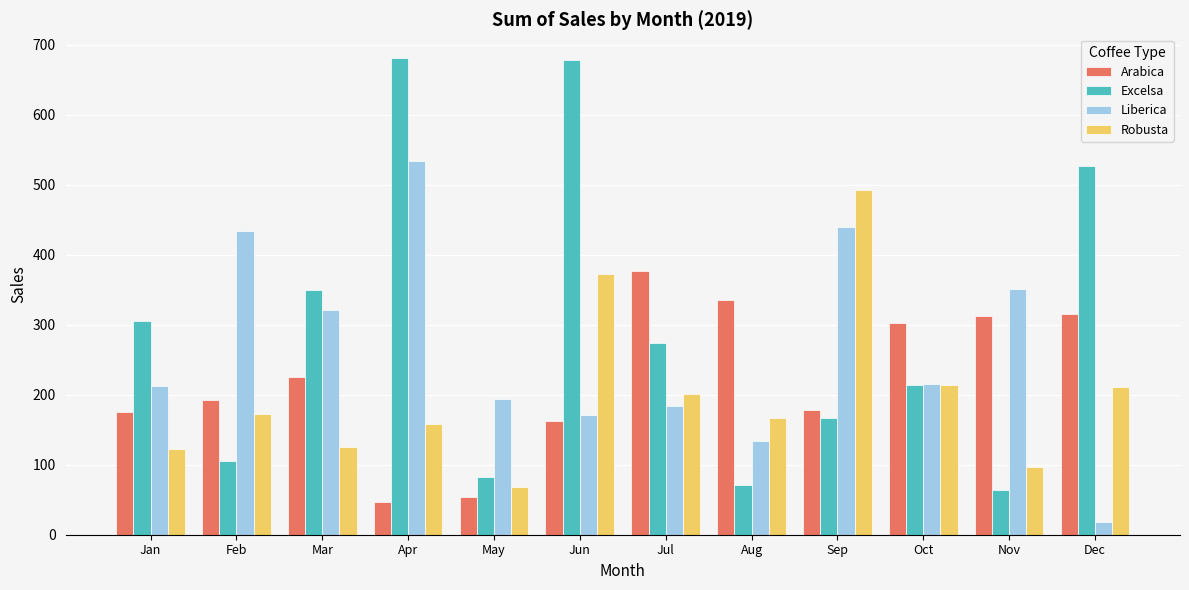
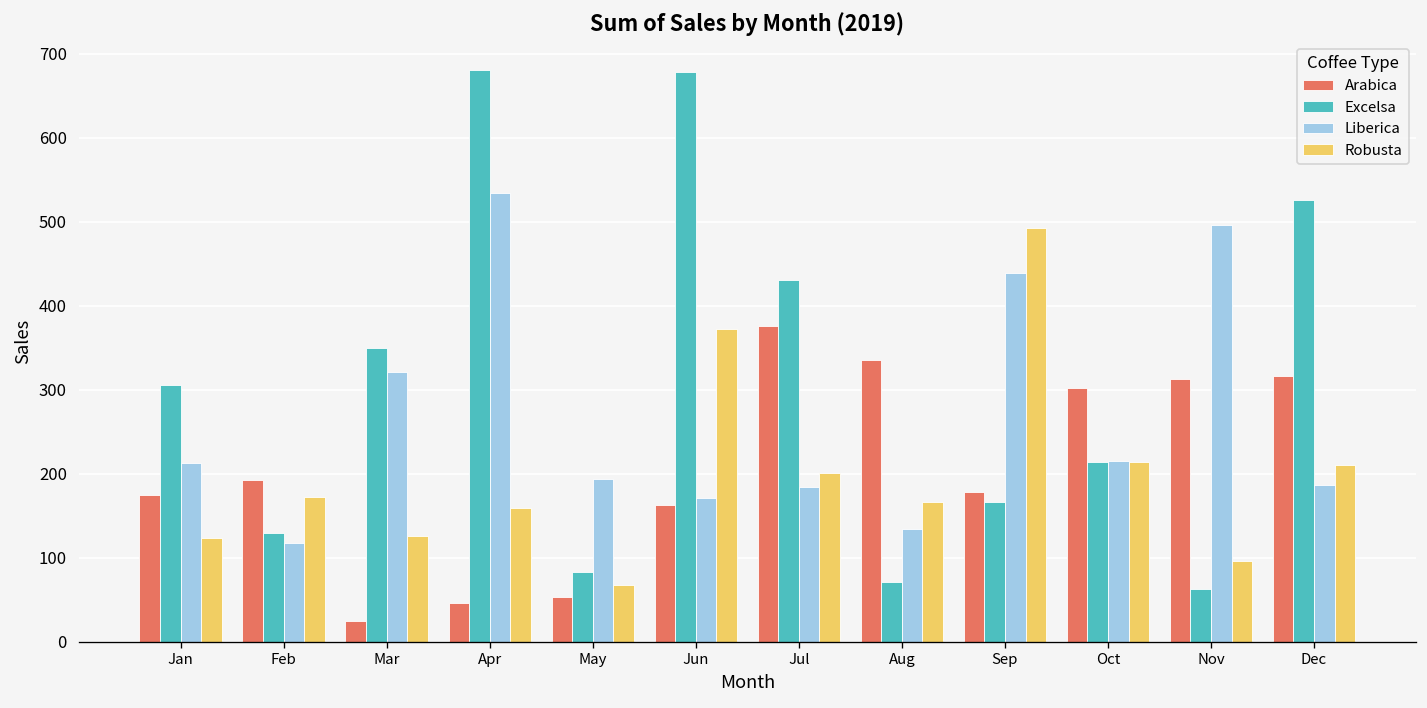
  {
    "Arabica": {
      "Jan": 170,
      "Feb": 190,
-     "Mar": 220,
+     "Mar": 20,
      "Apr": 50,
      "May": 50,
      "Jun": 160,
      "Jul": 380,
      "Aug": 330,
      "Sep": 180,
      "Oct": 300,
      "Nov": 310,
      "Dec": 320
    },
    "Excelsa": {
      "Jan": 310,
-     "Feb": 110,
+     "Feb": 130,
      "Mar": 350,
      "Apr": 680,
      "May": 80,
      "Jun": 680,
-     "Jul": 270,
+     "Jul": 430,
      "Aug": 70,
      "Sep": 170,
      "Oct": 210,
      "Nov": 60,
      "Dec": 530
    },
    "Liberica": {
      "Jan": 210,
-     "Feb": 430,
+     "Feb": 120,
      "Mar": 320,
      "Apr": 530,
      "May": 190,
      "Jun": 170,
      "Jul": 180,
      "Aug": 130,
      "Sep": 440,
      "Oct": 220,
-     "Nov": 350,
-     "Dec": 20
+     "Nov": 500,
+     "Dec": 190
    },
    "Robusta": {
      "Jan": 120,
      "Feb": 170,
      "Mar": 130,
      "Apr": 160,
      "May": 70,
      "Jun": 370,
      "Jul": 200,
      "Aug": 170,
      "Sep": 490,
      "Oct": 210,
      "Nov": 100,
      "Dec": 210
    }
  }
